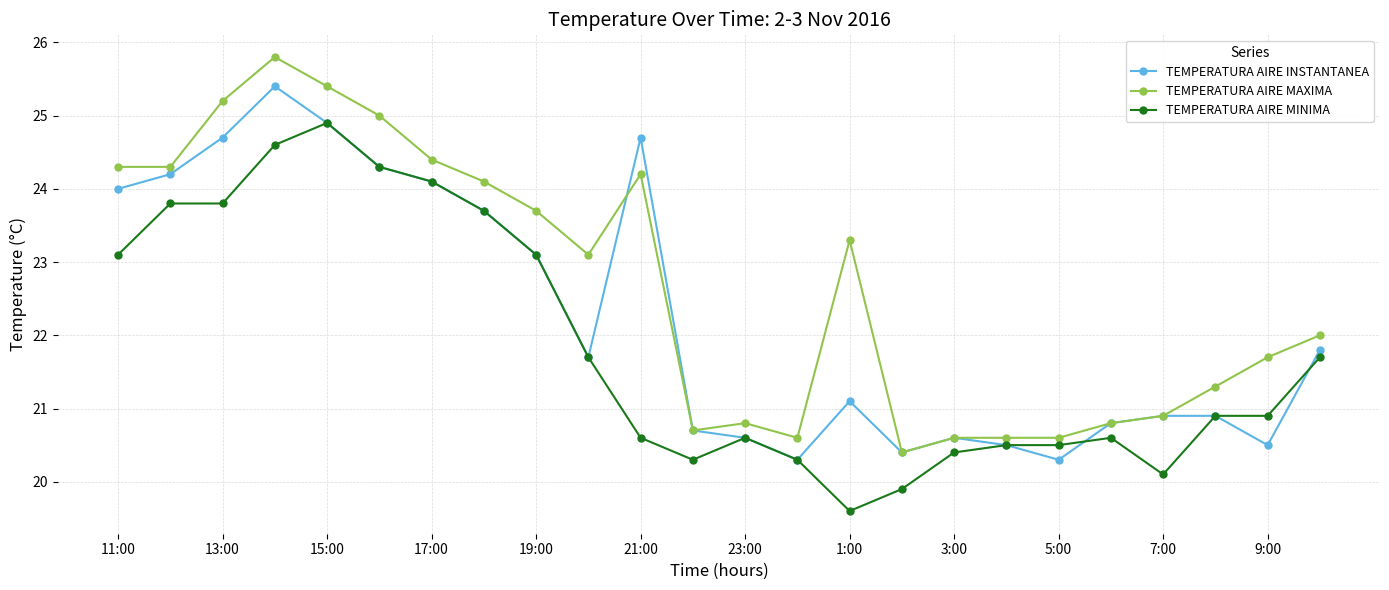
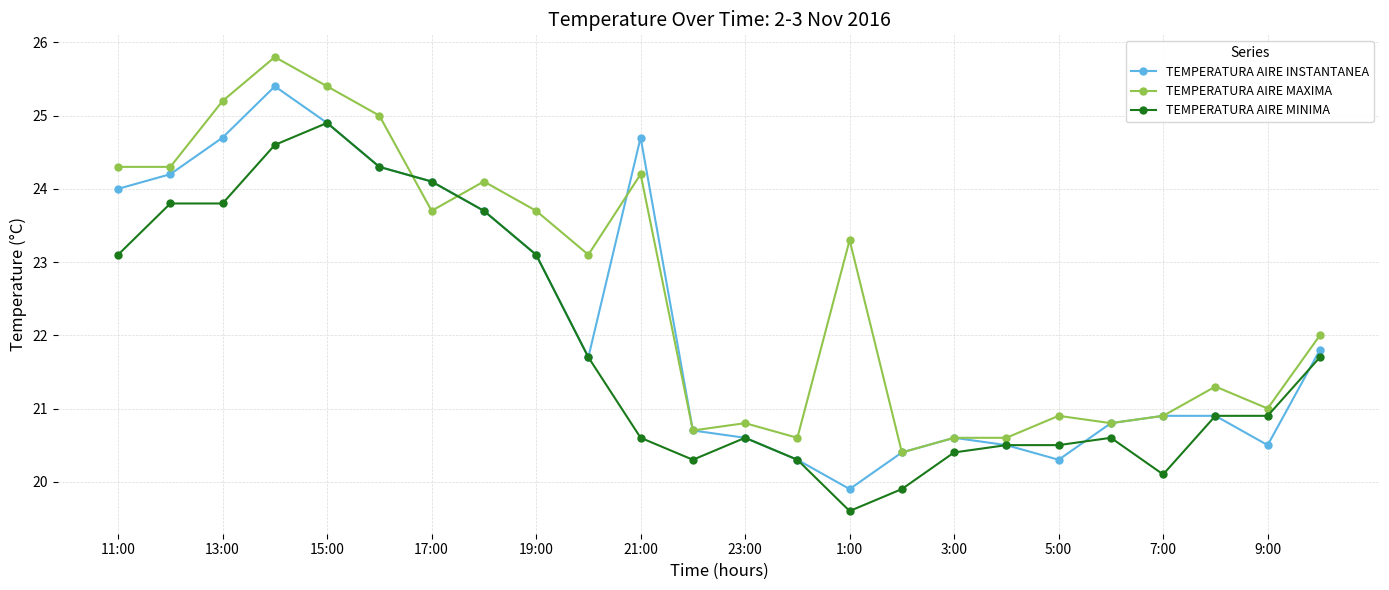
  {
    "TEMPERATURA AIRE INSTANTANEA": {
      "11:00": 24.0,
      "13:00": 24.7,
      "21:00": 24.7,
-     "1:00": 21.1,
+     "1:00": 19.9,
      "5:00": 20.3,
      "9:00": 20.5
    },
    "TEMPERATURA AIRE MAXIMA": {
      "11:00": 24.3,
      "13:00": 25.2,
      "15:00": 25.4,
-     "17:00": 24.4,
+     "17:00": 23.7,
      "19:00": 23.7,
      "21:00": 24.2,
      "23:00": 20.8,
      "1:00": 23.3,
-     "5:00": 20.6,
-     "9:00": 21.7
+     "5:00": 20.9,
+     "9:00": 21.0
    },
    "TEMPERATURA AIRE MINIMA": {
      "11:00": 23.1,
      "13:00": 23.8,
      "21:00": 20.6,
      "1:00": 19.6,
      "3:00": 20.4,
      "5:00": 20.5,
      "7:00": 20.1,
      "9:00": 20.9
    }
  }
